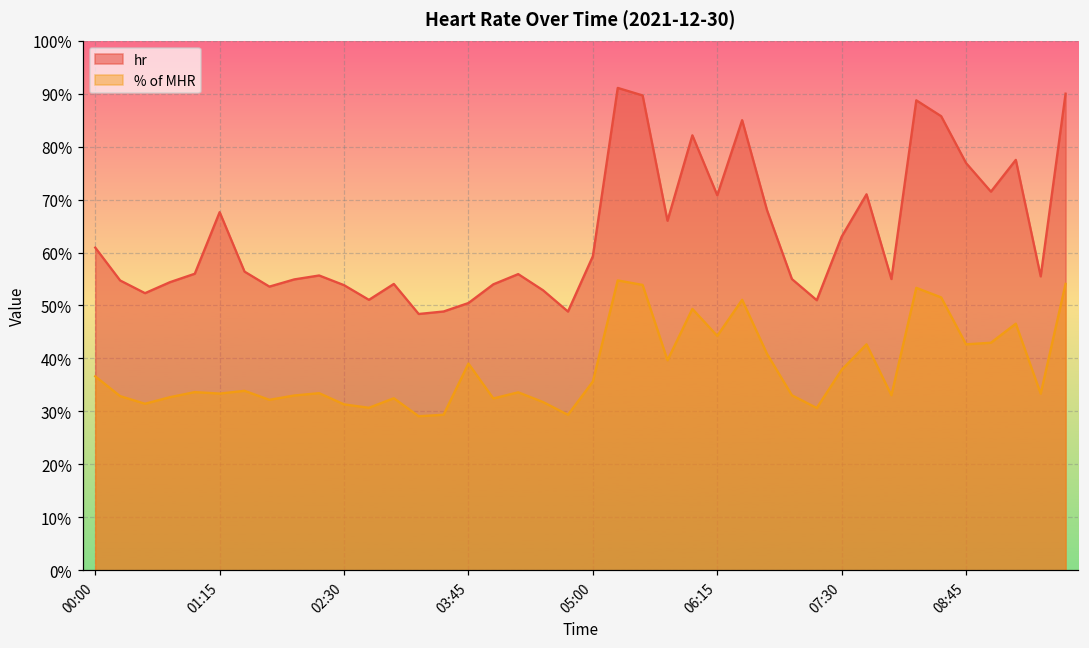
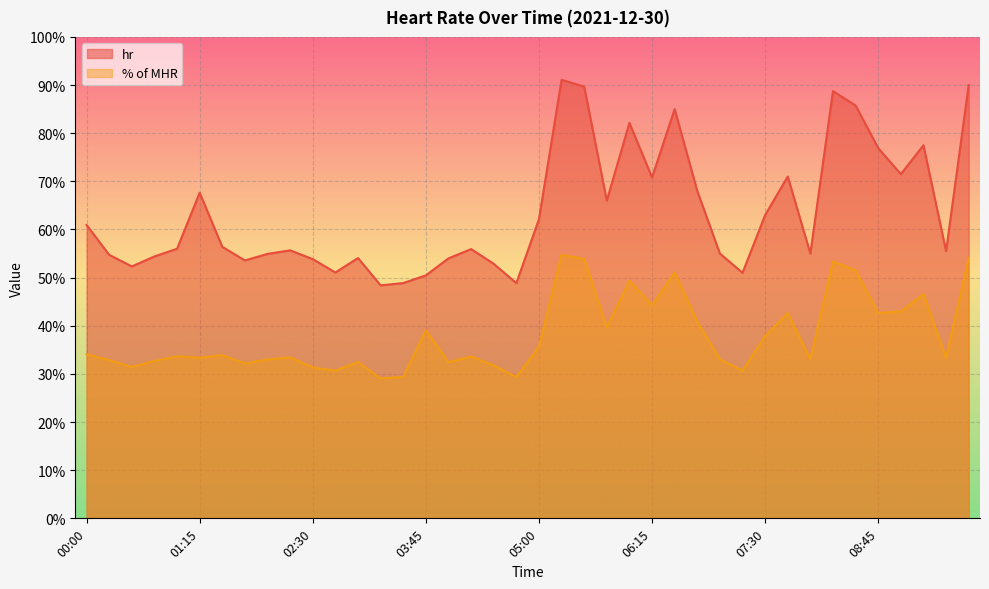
  {
    "hr": {
      "00:00": "61%",
      "01:15": "68%",
      "02:30": "54%",
      "03:45": "50%",
-     "05:00": "59%",
+     "05:00": "62%",
      "06:15": "71%",
      "07:30": "63%",
      "08:45": "77%"
    },
    "% of MHR": {
-     "00:00": "37%",
+     "00:00": "34%",
      "01:15": "33%",
      "02:30": "31%",
      "03:45": "39%",
      "05:00": "36%",
      "06:15": "44%",
      "07:30": "38%",
      "08:45": "43%"
    }
  }
